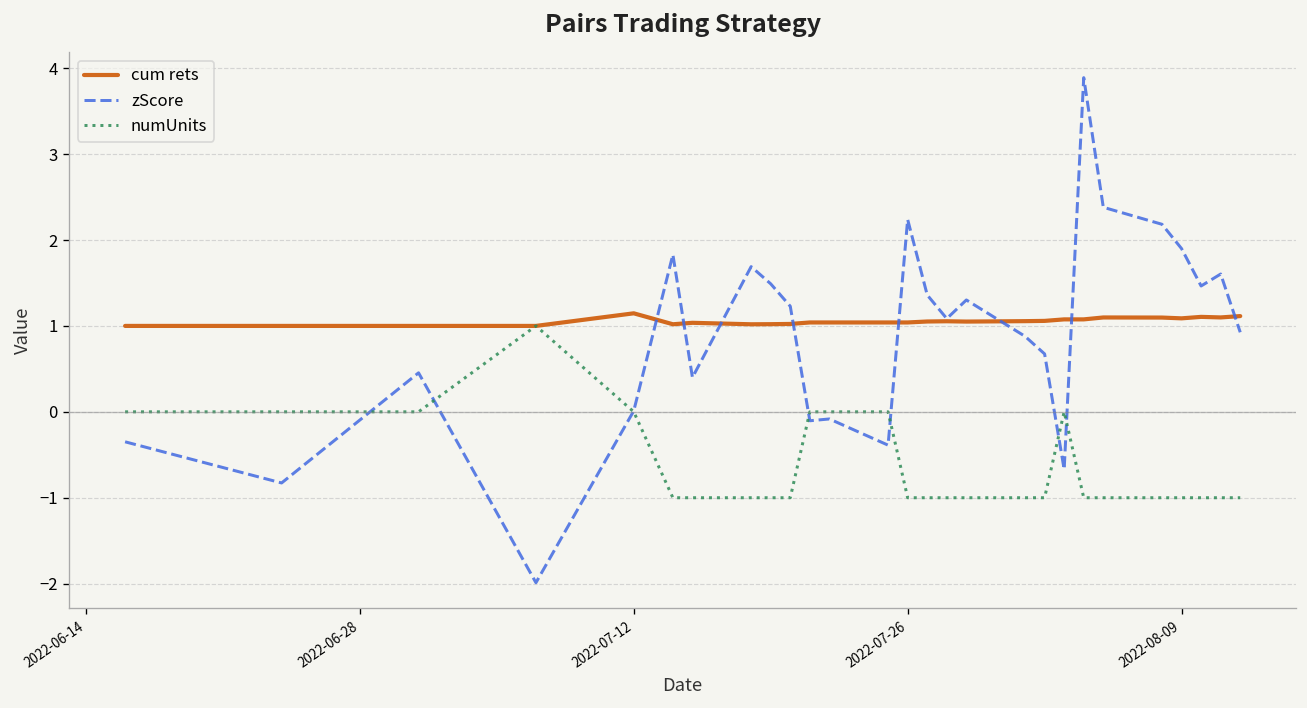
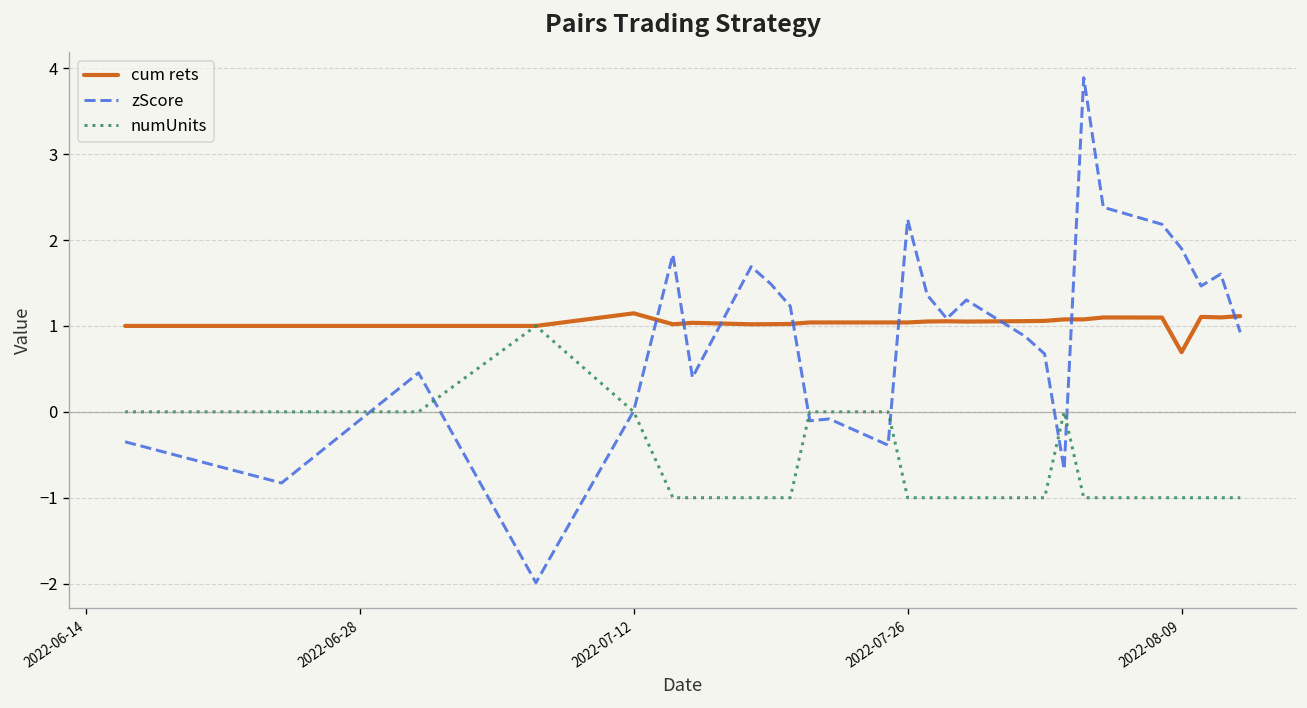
  {
    "cum rets": {
      "2022-07-12": 1.1,
      "2022-07-26": 1.0,
-     "2022-08-09": 1.1
+     "2022-08-09": 0.7
    },
    "zScore": {
      "2022-07-26": 2.2,
      "2022-08-09": 1.9
    },
    "numUnits": {
      "2022-07-26": -1.0,
      "2022-08-09": -1.0
    }
  }
